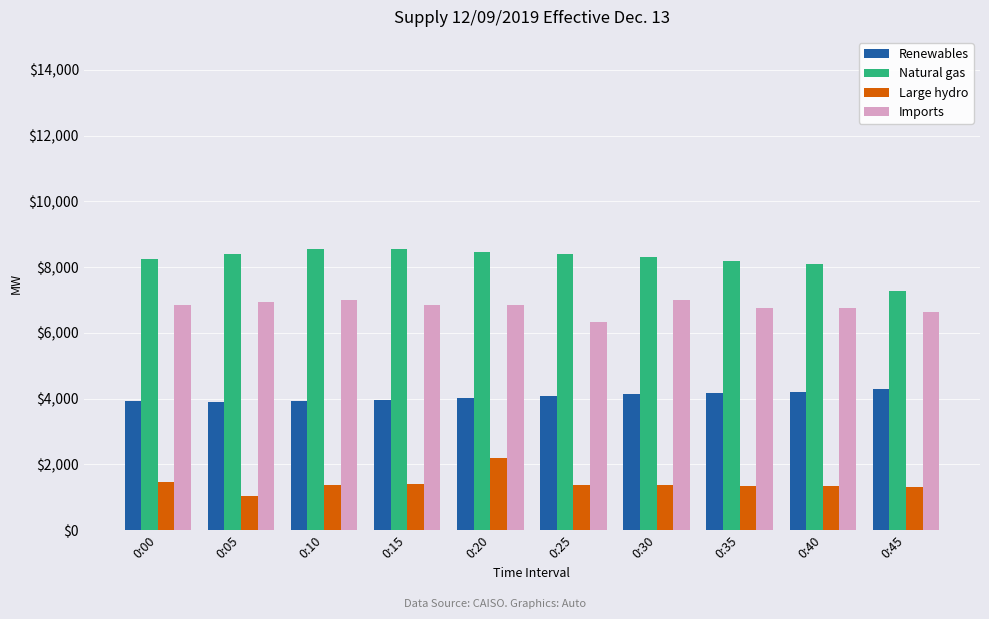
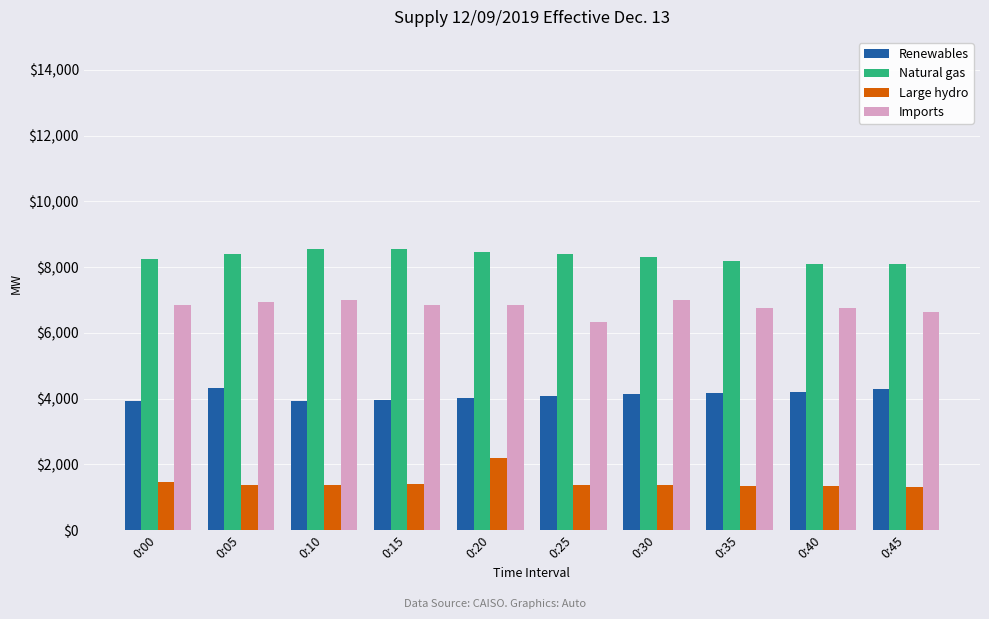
  {
    "Renewables": {
      "0:00": "$3,900",
-     "0:05": "$3,900",
+     "0:05": "$4,300",
      "0:10": "$3,900",
      "0:15": "$4,000",
      "0:20": "$4,000",
      "0:25": "$4,100",
      "0:30": "$4,100",
      "0:35": "$4,200",
      "0:40": "$4,200",
      "0:45": "$4,300"
    },
    "Natural gas": {
      "0:00": "$8,300",
      "0:05": "$8,400",
      "0:10": "$8,500",
      "0:15": "$8,500",
      "0:20": "$8,500",
      "0:25": "$8,400",
      "0:30": "$8,300",
      "0:35": "$8,200",
      "0:40": "$8,100",
-     "0:45": "$7,300"
+     "0:45": "$8,100"
    },
    "Large hydro": {
      "0:00": "$1,500",
-     "0:05": "$1,100",
+     "0:05": "$1,400",
      "0:10": "$1,400",
      "0:15": "$1,400",
      "0:20": "$2,200",
      "0:25": "$1,400",
      "0:30": "$1,400",
      "0:35": "$1,400",
      "0:40": "$1,300",
      "0:45": "$1,300"
    },
    "Imports": {
      "0:00": "$6,800",
      "0:05": "$6,900",
      "0:10": "$7,000",
      "0:15": "$6,900",
      "0:20": "$6,900",
      "0:25": "$6,300",
      "0:30": "$7,000",
      "0:35": "$6,800",
      "0:40": "$6,700",
      "0:45": "$6,600"
    }
  }
